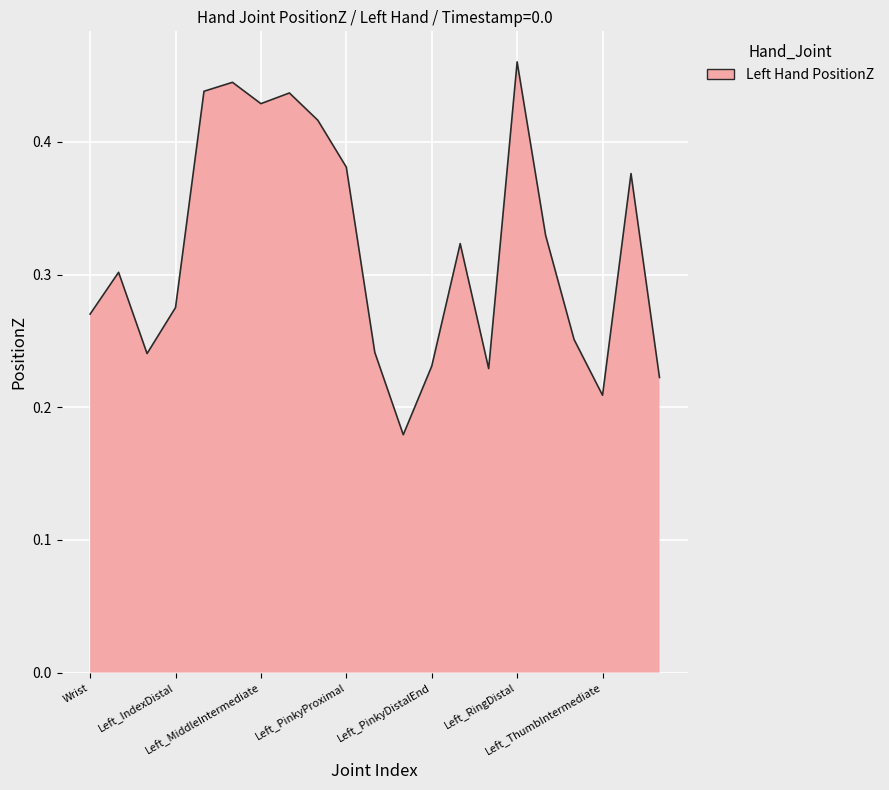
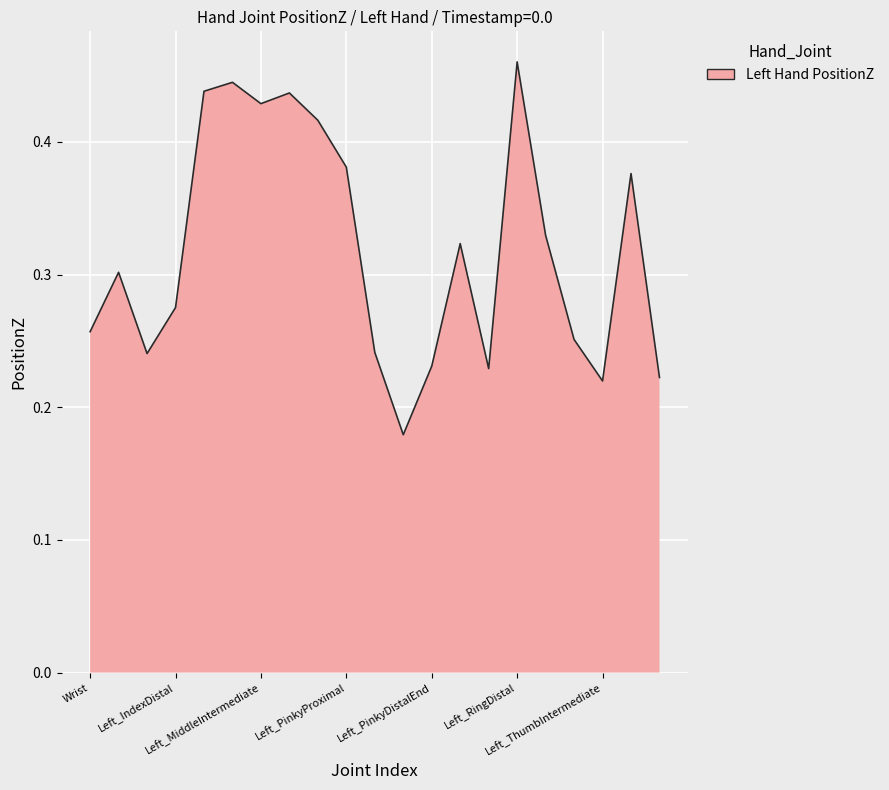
  {
-   "Wrist": 0.270,
+   "Wrist": 0.257,
    "Left_IndexDistal": 0.275,
    "Left_MiddleIntermediate": 0.429,
    "Left_PinkyProximal": 0.381,
    "Left_PinkyDistalEnd": 0.231,
    "Left_RingDistal": 0.460,
-   "Left_ThumbIntermediate": 0.209
+   "Left_ThumbIntermediate": 0.220
  }
